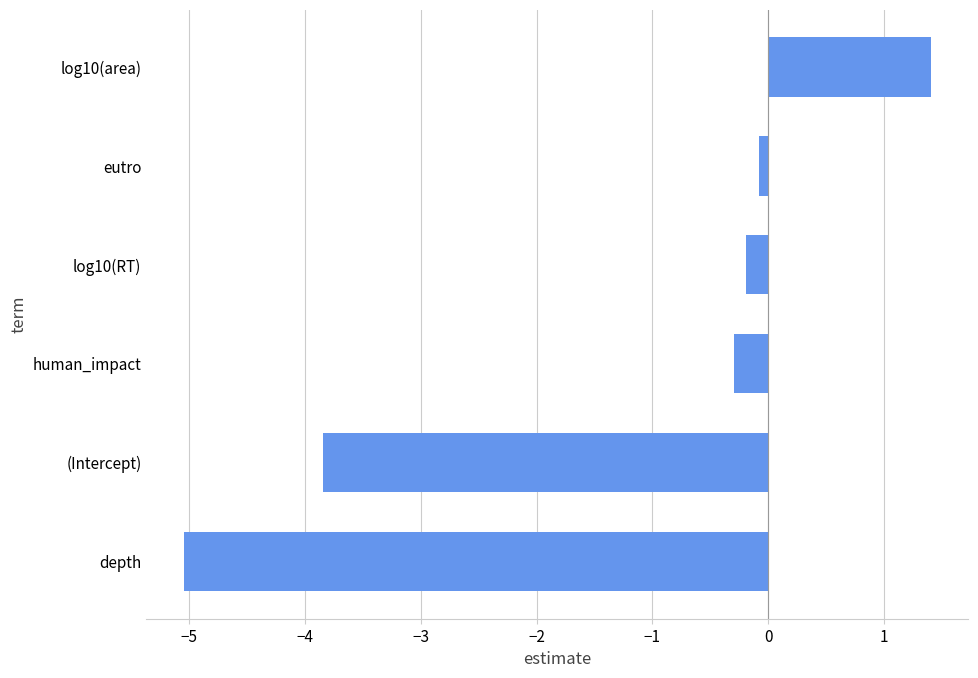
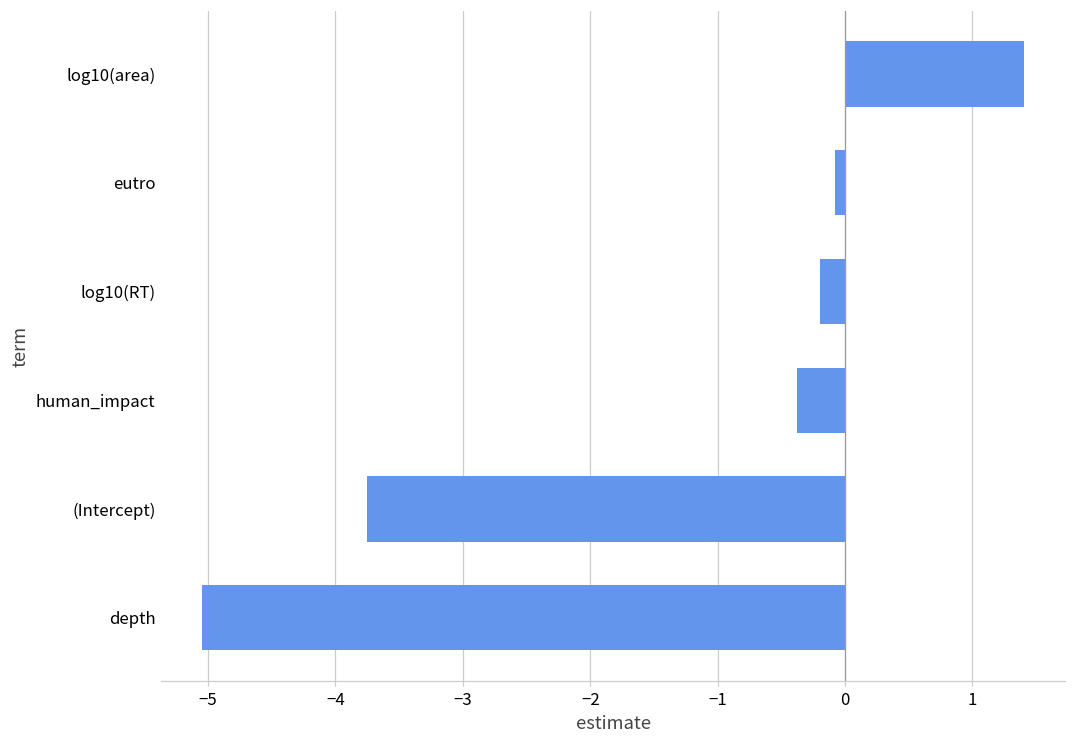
  {
    "log10(area)": 1.41,
    "eutro": -0.08,
    "log10(RT)": -0.19,
-   "human_impact": -0.30,
-   "(Intercept)": -3.85,
+   "human_impact": -0.38,
+   "(Intercept)": -3.75,
    "depth": -5.05
  }
